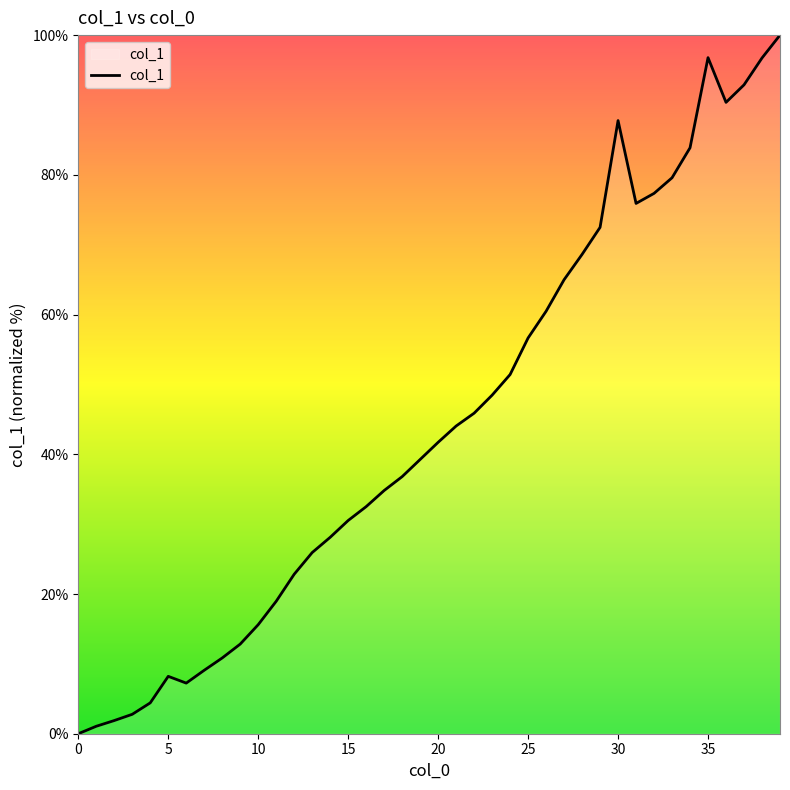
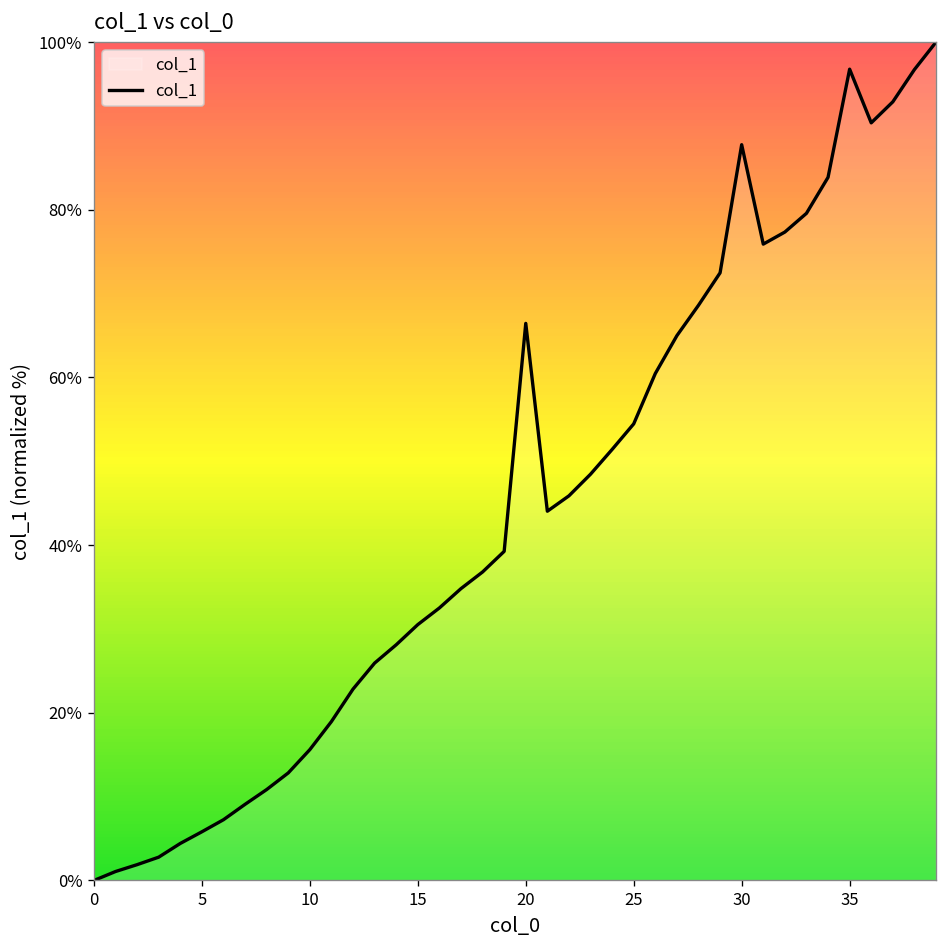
  {
    "0": "0%",
-   "5": "8%",
+   "5": "6%",
    "10": "16%",
    "15": "31%",
-   "20": "42%",
-   "25": "57%",
+   "20": "66%",
+   "25": "54%",
    "30": "88%",
    "35": "97%"
  }
